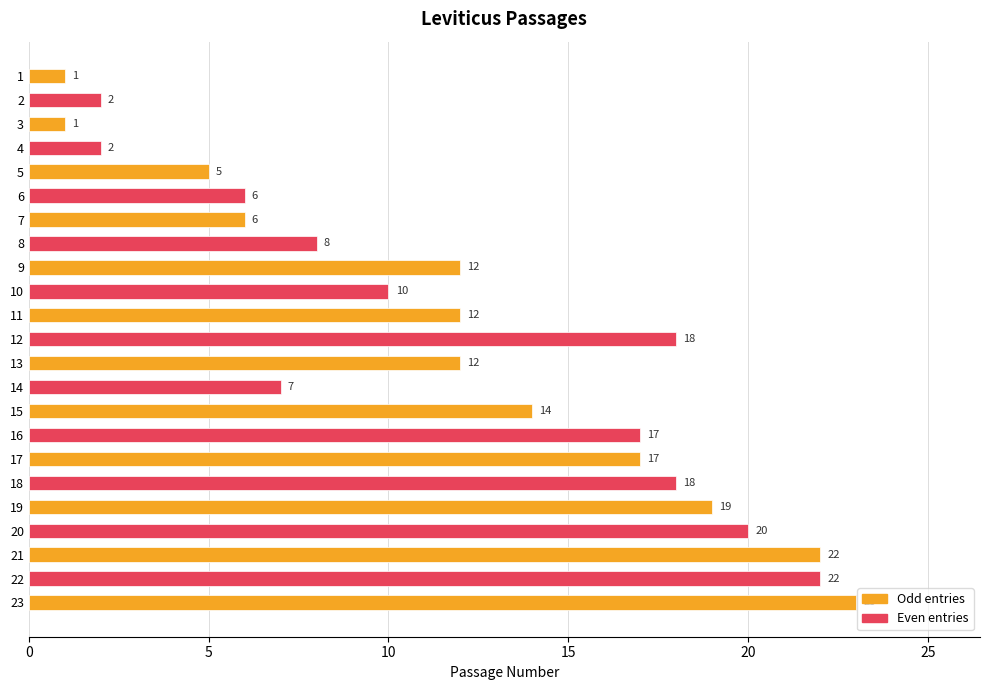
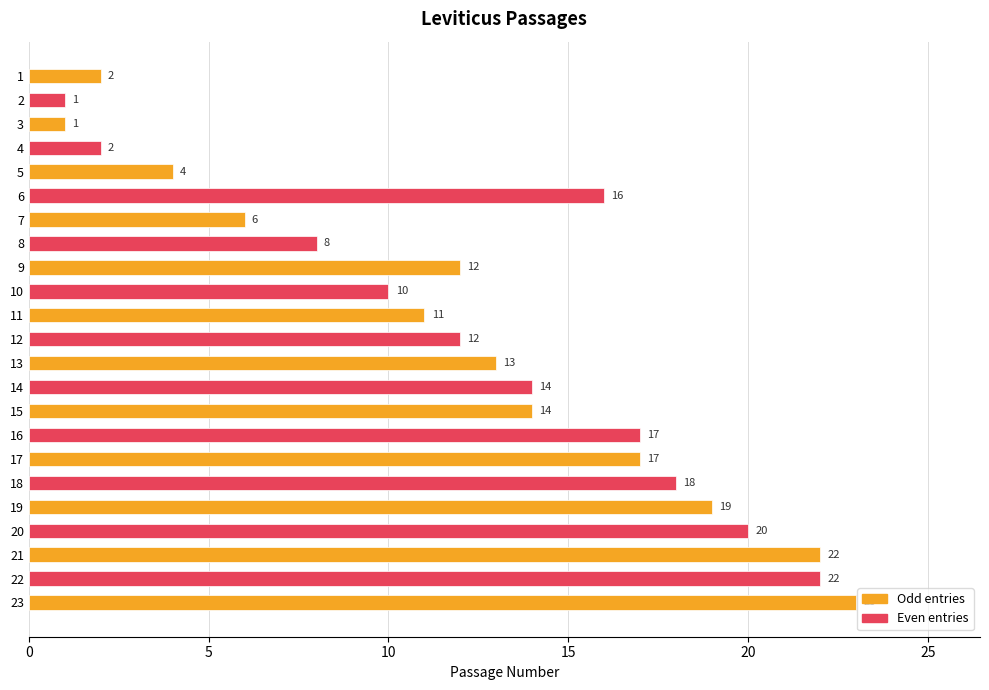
  {
-   "1": 1,
-   "2": 2,
+   "1": 2,
+   "2": 1,
    "3": 1,
    "4": 2,
-   "5": 5,
-   "6": 6,
+   "5": 4,
+   "6": 16,
    "7": 6,
    "8": 8,
    "9": 12,
    "10": 10,
-   "11": 12,
-   "12": 18,
-   "13": 12,
-   "14": 7,
+   "11": 11,
+   "12": 12,
+   "13": 13,
+   "14": 14,
    "15": 14,
    "16": 17,
    "17": 17,
    "18": 18,
    "19": 19,
    "20": 20,
    "21": 22,
    "22": 22
  }
